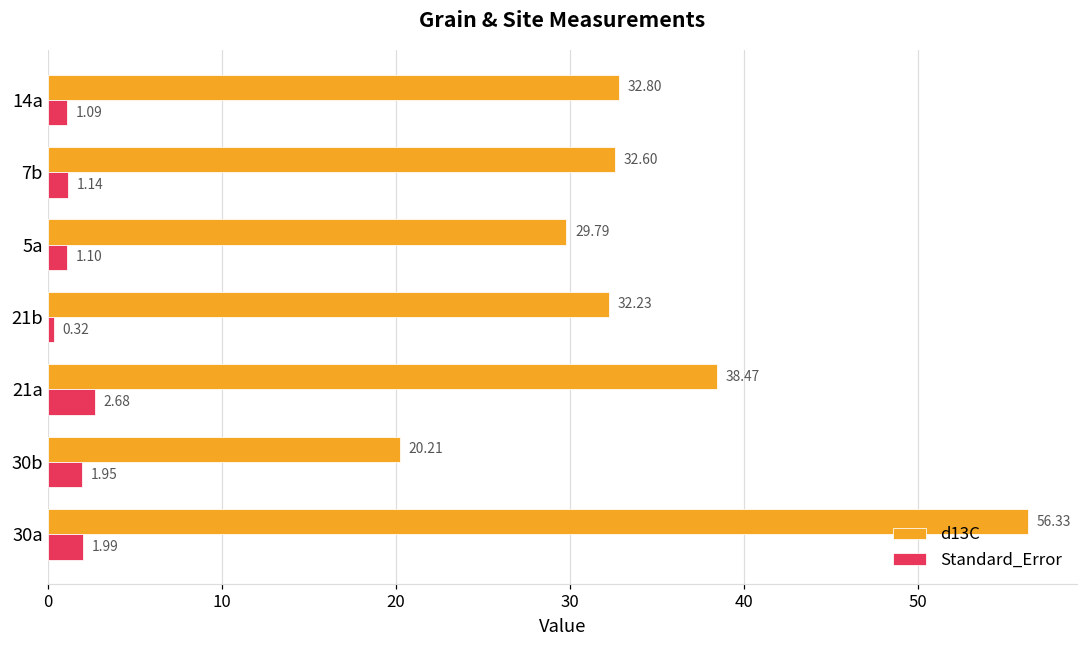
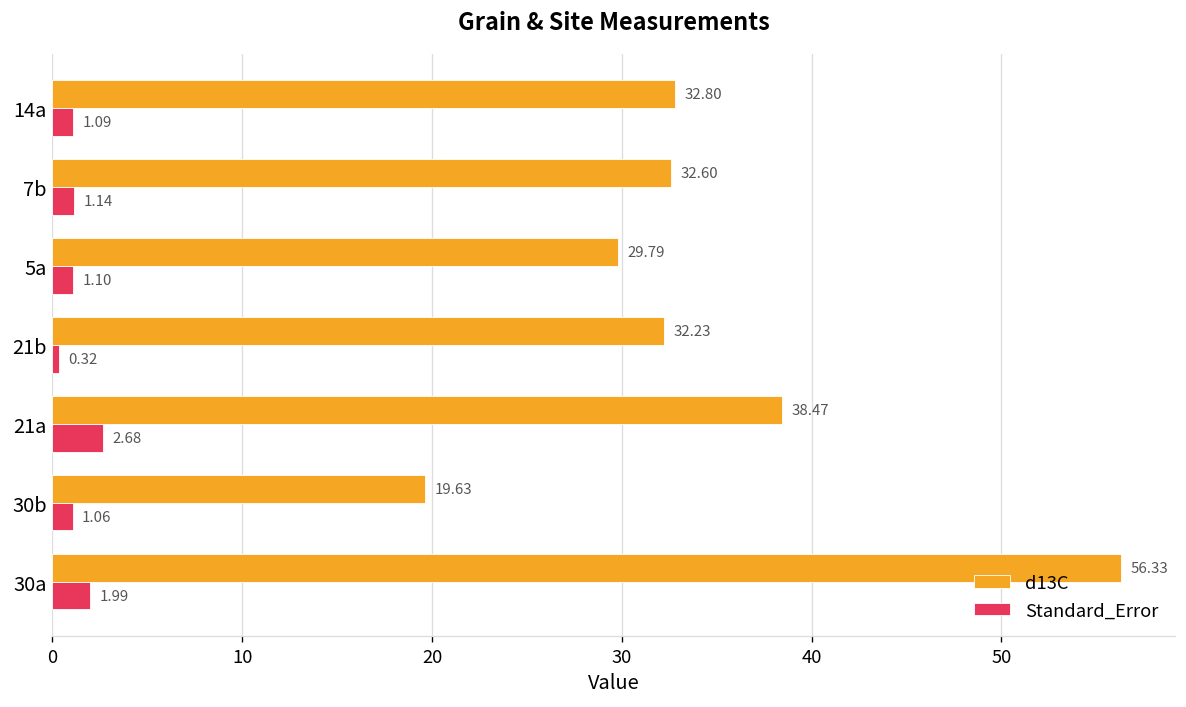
  {
    "d13C": {
      "14a": 32.80,
      "7b": 32.60,
      "5a": 29.79,
      "21b": 32.23,
      "21a": 38.47,
-     "30b": 20.21,
+     "30b": 19.63,
      "30a": 56.33
    },
    "Standard_Error": {
      "14a": 1.09,
      "7b": 1.14,
      "5a": 1.10,
      "21b": 0.32,
      "21a": 2.68,
-     "30b": 1.95,
+     "30b": 1.06,
      "30a": 1.99
    }
  }
